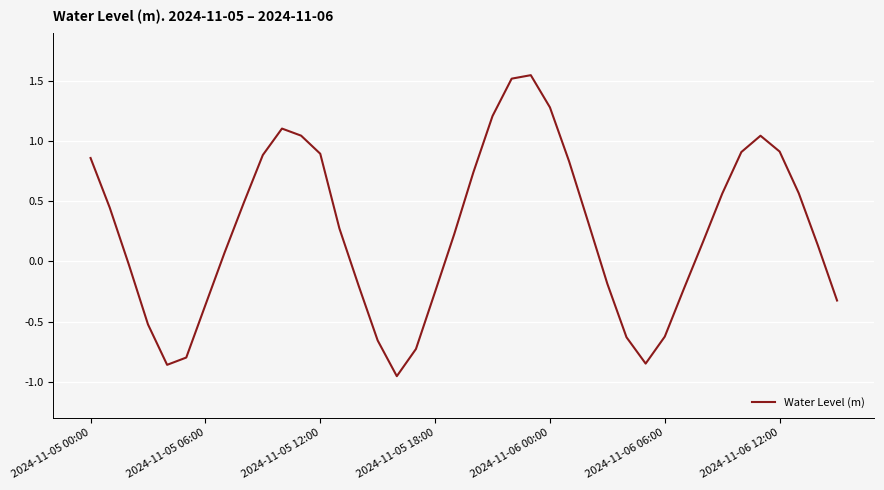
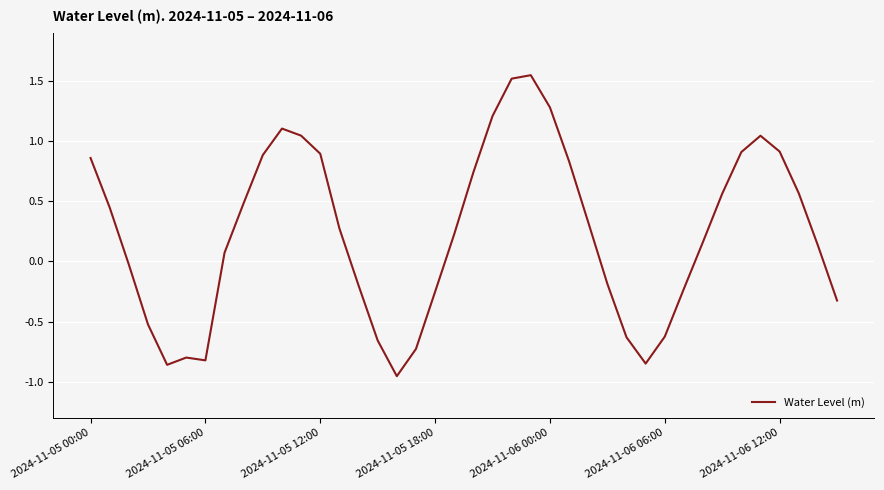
  {
    "2024-11-05 00:00": 0.86,
-   "2024-11-05 06:00": -0.36,
+   "2024-11-05 06:00": -0.82,
    "2024-11-05 12:00": 0.89,
    "2024-11-05 18:00": -0.25,
    "2024-11-06 00:00": 1.28,
    "2024-11-06 06:00": -0.63,
    "2024-11-06 12:00": 0.91
  }
